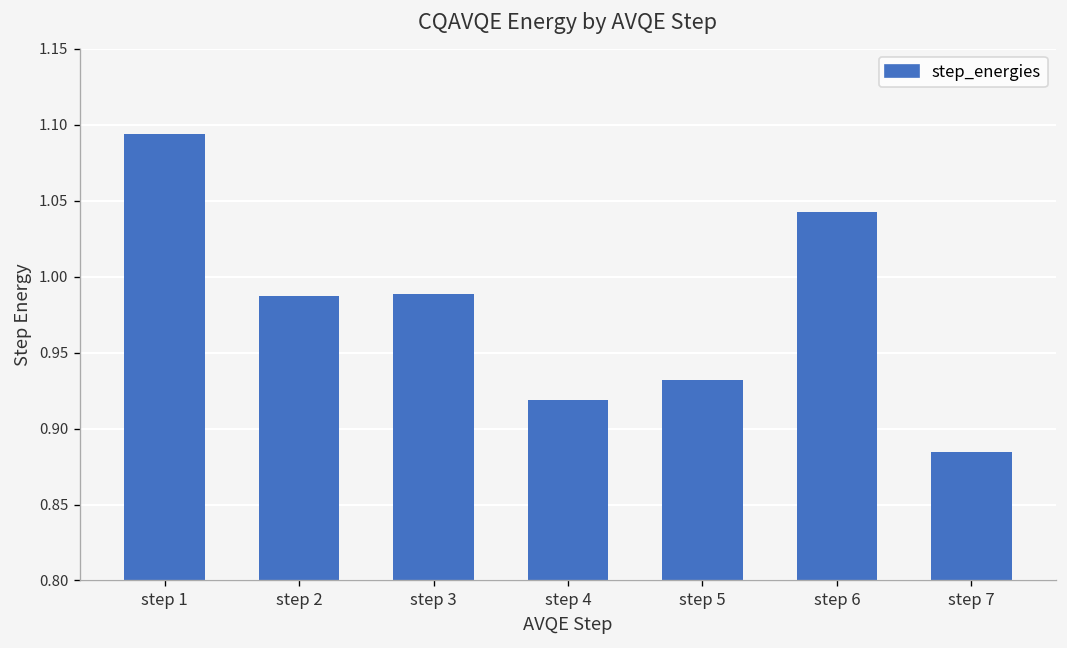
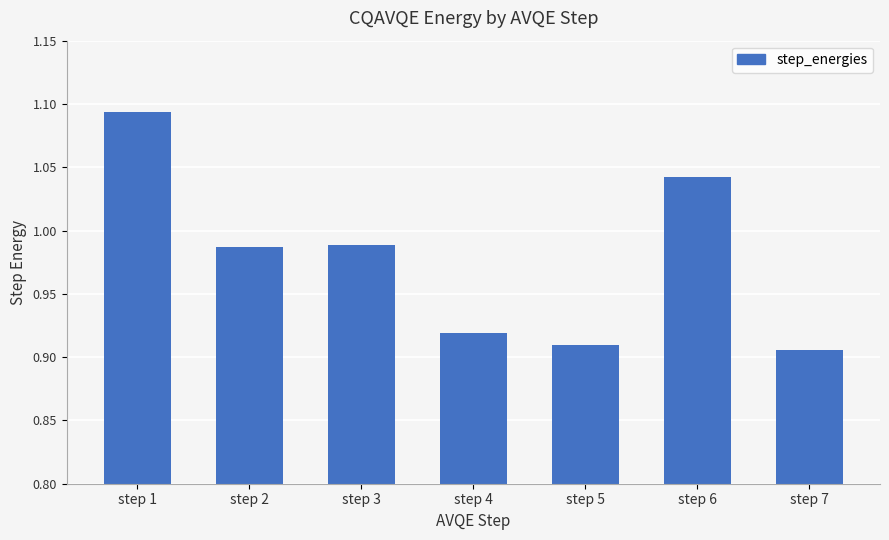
  {
    "step 1": 1.094,
    "step 2": 0.987,
    "step 3": 0.988,
    "step 4": 0.919,
-   "step 5": 0.932,
+   "step 5": 0.909,
    "step 6": 1.042,
-   "step 7": 0.885
+   "step 7": 0.905
  }
